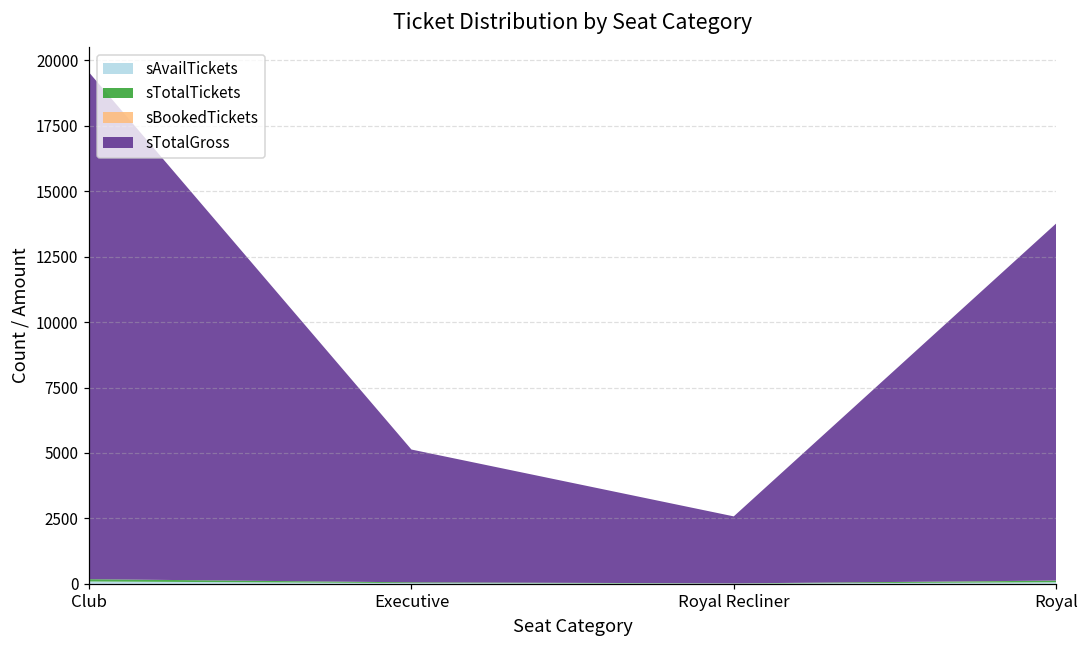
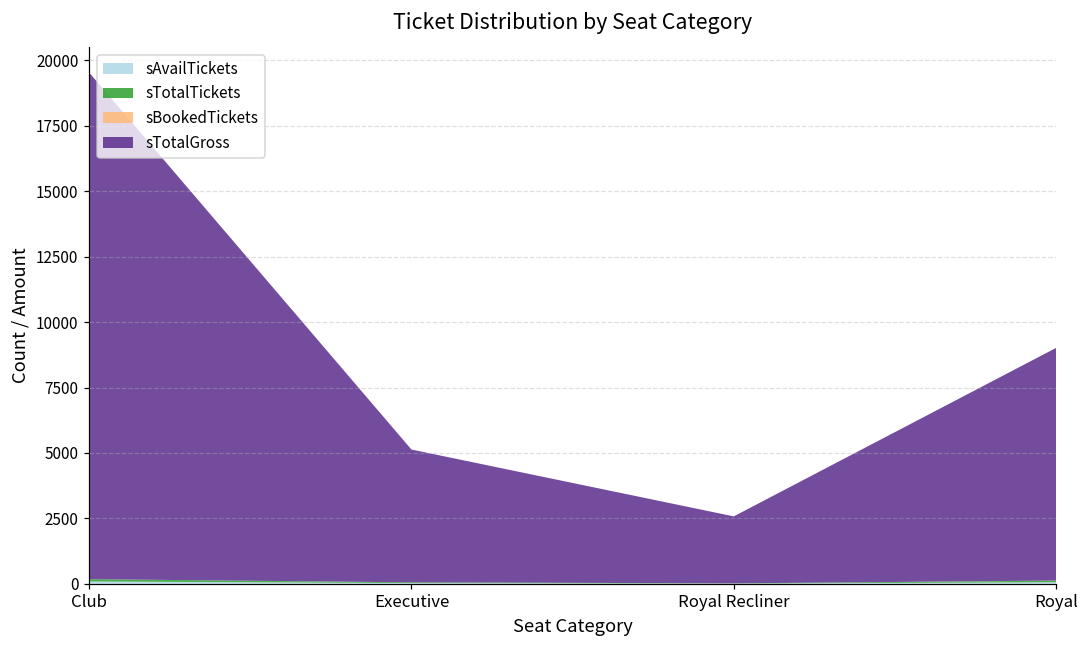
  {
    "sTotalGross": {
      "Club": 19400,
      "Executive": 5100,
      "Royal Recliner": 2600,
-     "Royal": 13600
+     "Royal": 8900
    }
  }
